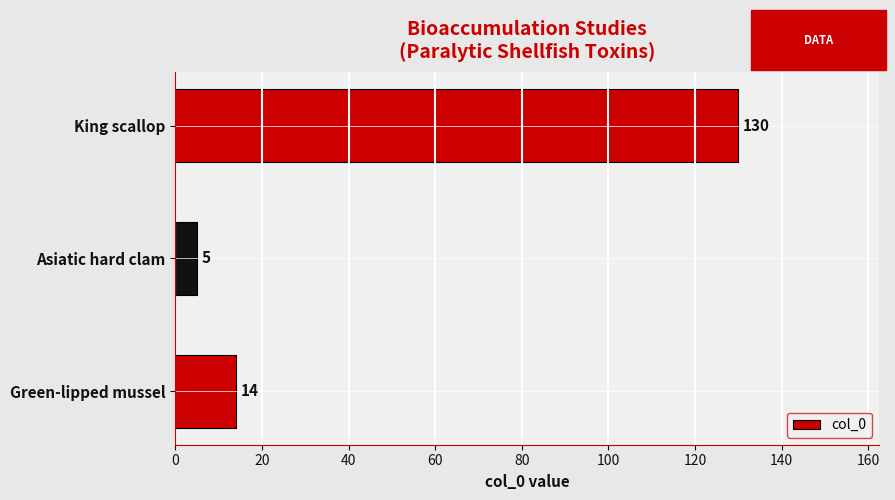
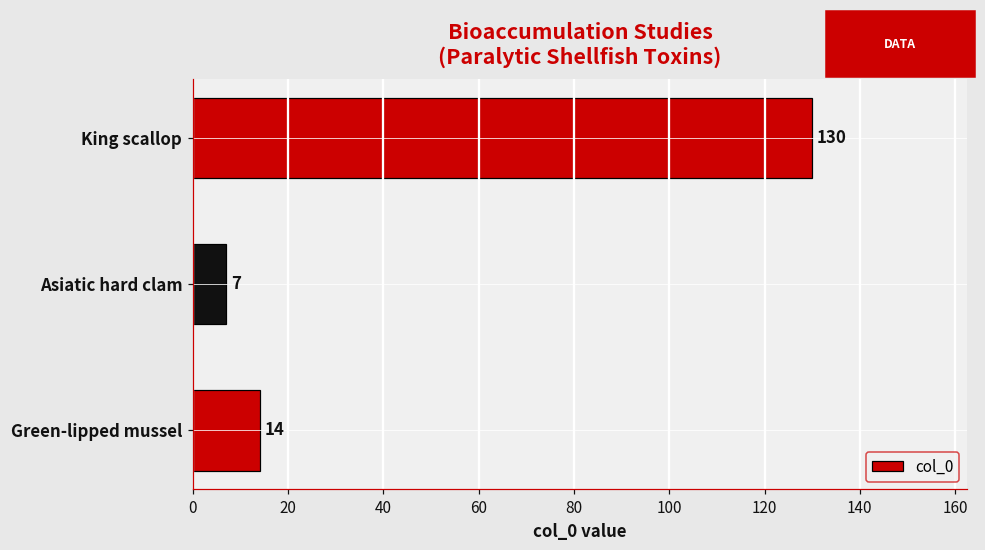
  {
    "King scallop": 130,
-   "Asiatic hard clam": 5,
+   "Asiatic hard clam": 7,
    "Green-lipped mussel": 14
  }
